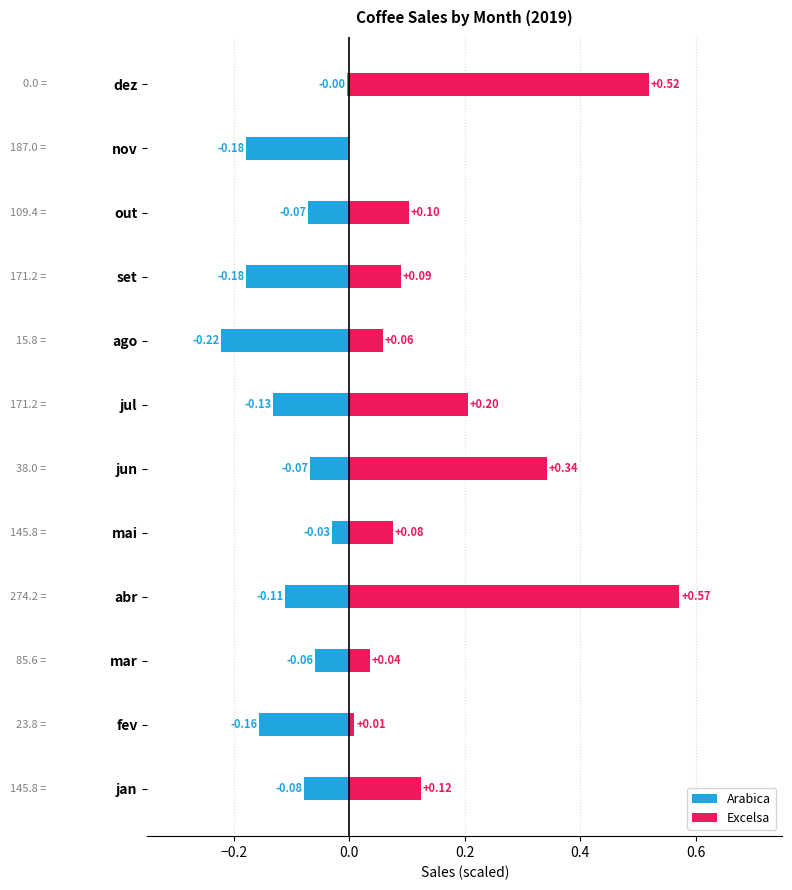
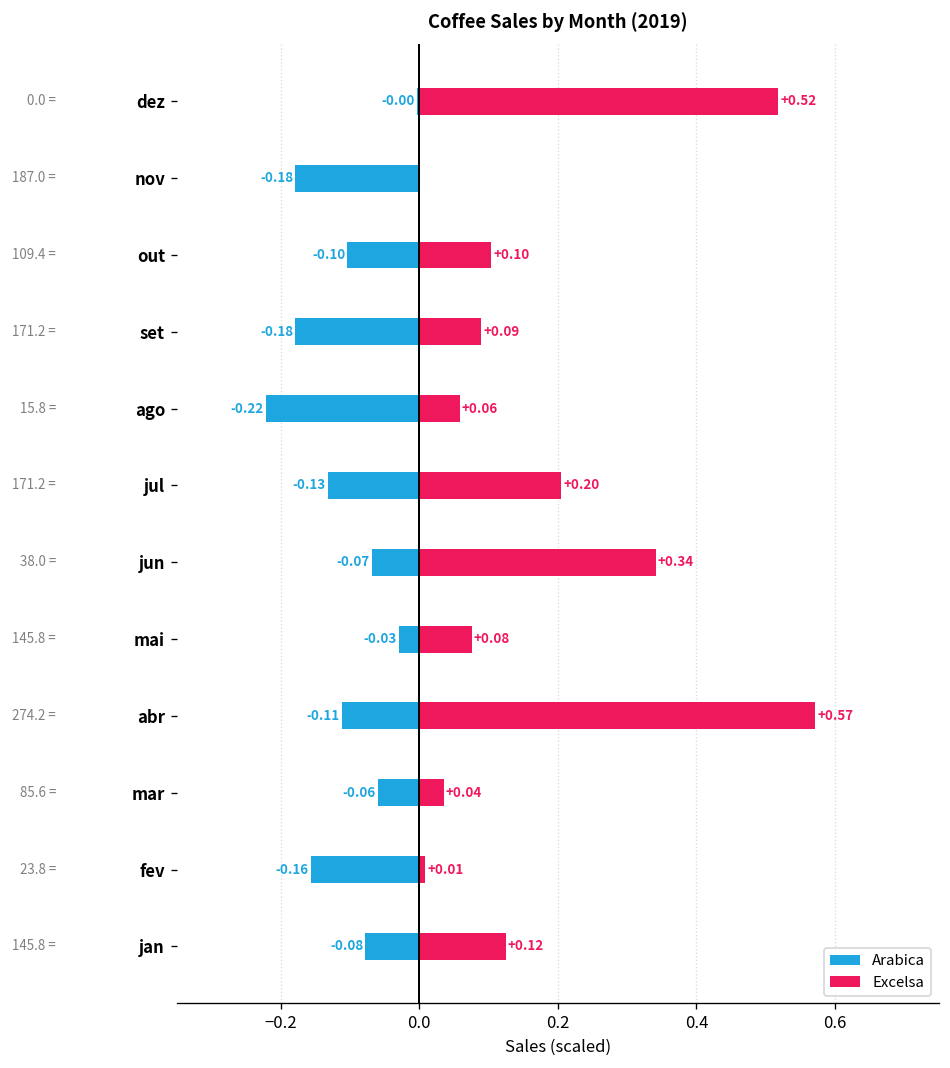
  {
    "Arabica": {
      "dez": "-0.00",
      "nov": "-0.18",
-     "out": "-0.07",
+     "out": "-0.10",
      "set": "-0.18",
      "ago": "-0.22",
      "jul": "-0.13",
      "jun": "-0.07",
      "mai": "-0.03",
      "abr": "-0.11",
      "mar": "-0.06",
      "fev": "-0.16",
      "jan": "-0.08"
    },
    "Excelsa": {
      "dez": "+0.52",
      "out": "+0.10",
      "set": "+0.09",
      "ago": "+0.06",
      "jul": "+0.20",
      "jun": "+0.34",
      "mai": "+0.08",
      "abr": "+0.57",
      "mar": "+0.04",
      "fev": "+0.01",
      "jan": "+0.12"
    }
  }
